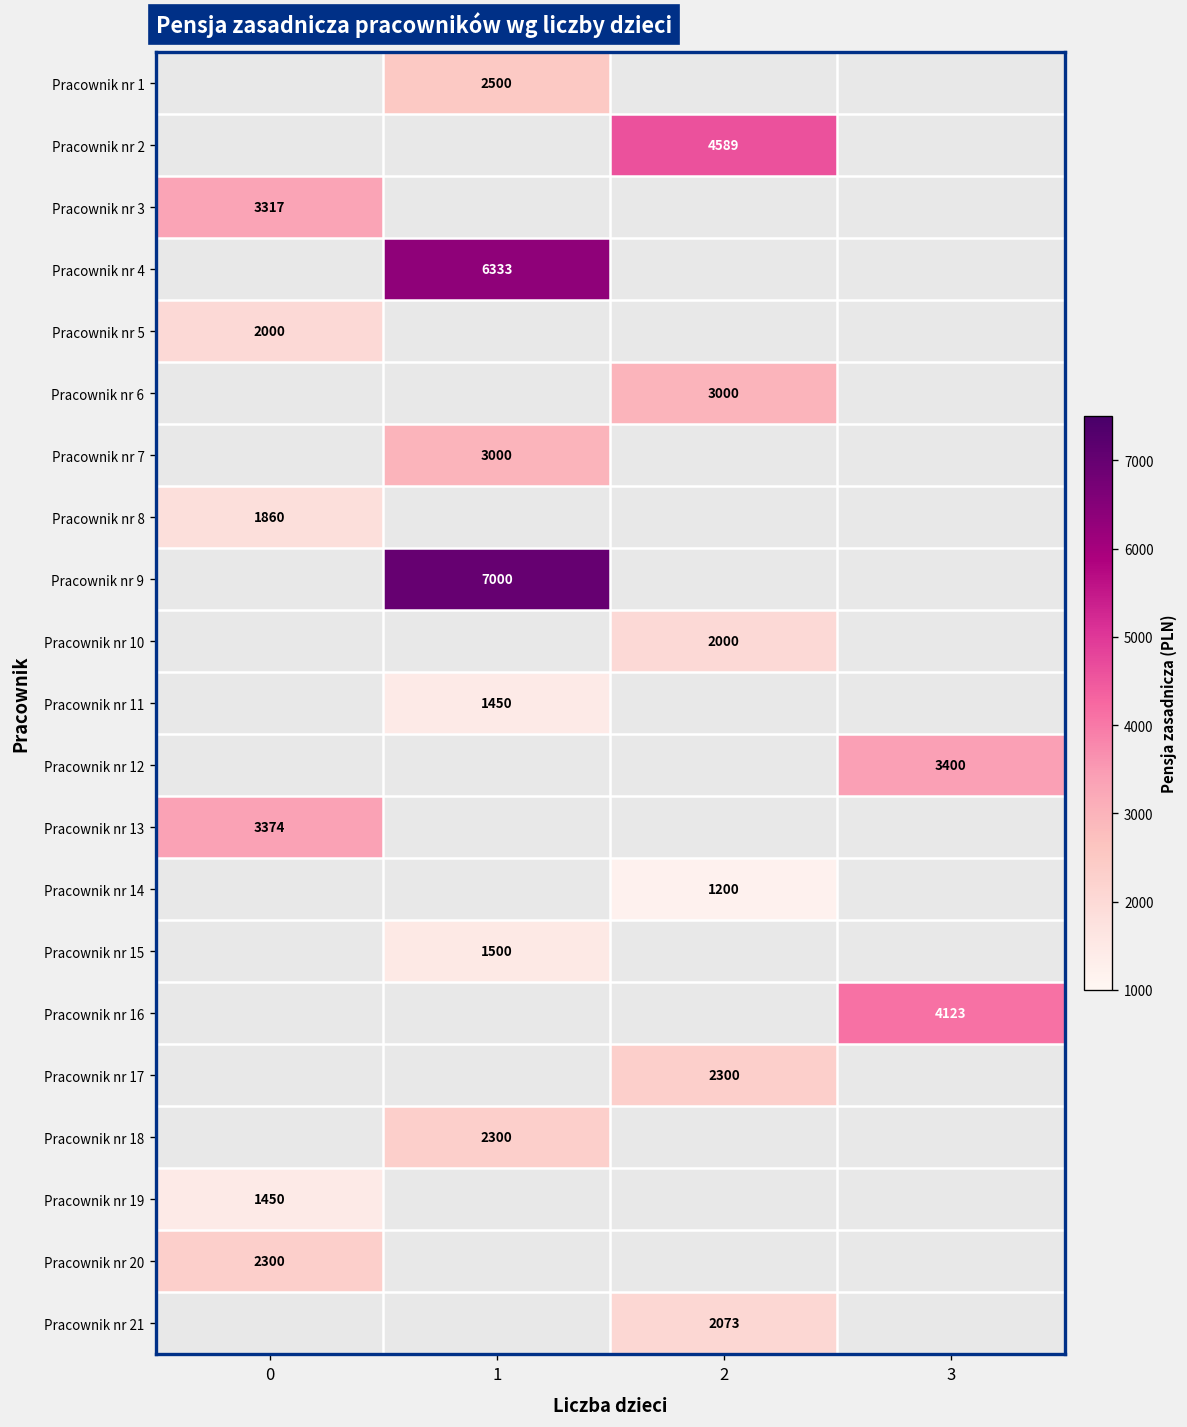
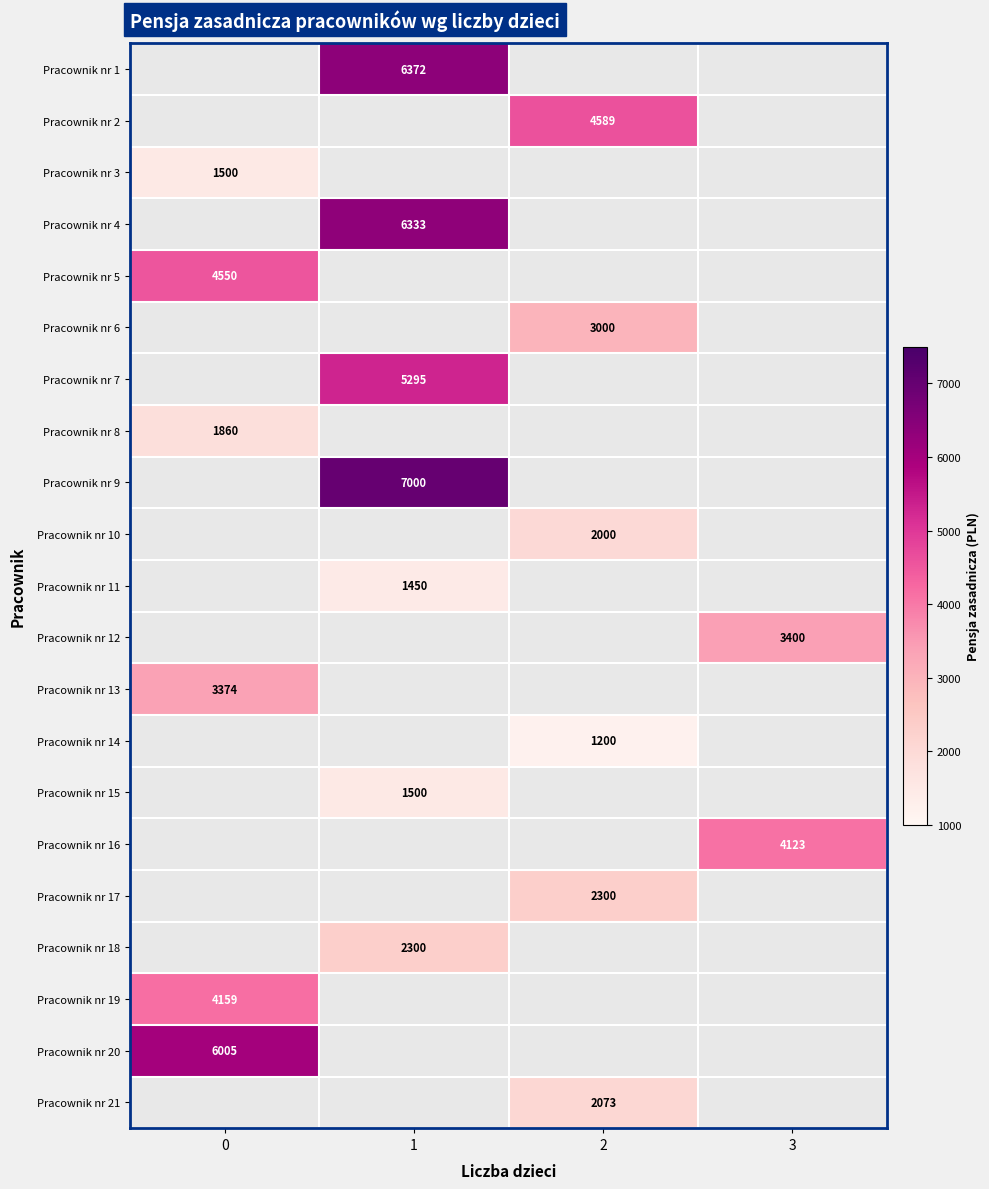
  {
    "Pracownik nr 1": {
-     "1": 2500
+     "1": 6372
    },
    "Pracownik nr 2": {
      "2": 4589
    },
    "Pracownik nr 3": {
-     "0": 3317
+     "0": 1500
    },
    "Pracownik nr 4": {
      "1": 6333
    },
    "Pracownik nr 5": {
-     "0": 2000
+     "0": 4550
    },
    "Pracownik nr 6": {
      "2": 3000
    },
    "Pracownik nr 7": {
-     "1": 3000
+     "1": 5295
    },
    "Pracownik nr 8": {
      "0": 1860
    },
    "Pracownik nr 9": {
      "1": 7000
    },
    "Pracownik nr 10": {
      "2": 2000
    },
    "Pracownik nr 11": {
      "1": 1450
    },
    "Pracownik nr 12": {
      "3": 3400
    },
    "Pracownik nr 13": {
      "0": 3374
    },
    "Pracownik nr 14": {
      "2": 1200
    },
    "Pracownik nr 15": {
      "1": 1500
    },
    "Pracownik nr 16": {
      "3": 4123
    },
    "Pracownik nr 17": {
      "2": 2300
    },
    "Pracownik nr 18": {
      "1": 2300
    },
    "Pracownik nr 19": {
-     "0": 1450
+     "0": 4159
    },
    "Pracownik nr 20": {
-     "0": 2300
+     "0": 6005
    },
    "Pracownik nr 21": {
      "2": 2073
    }
  }
